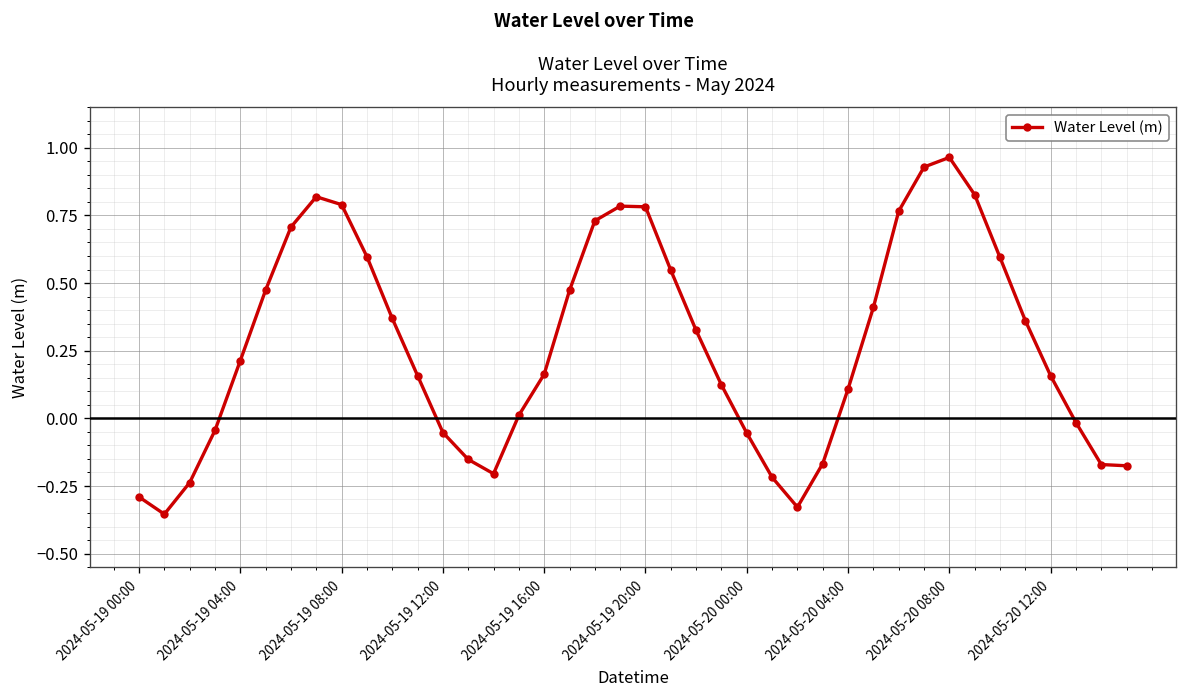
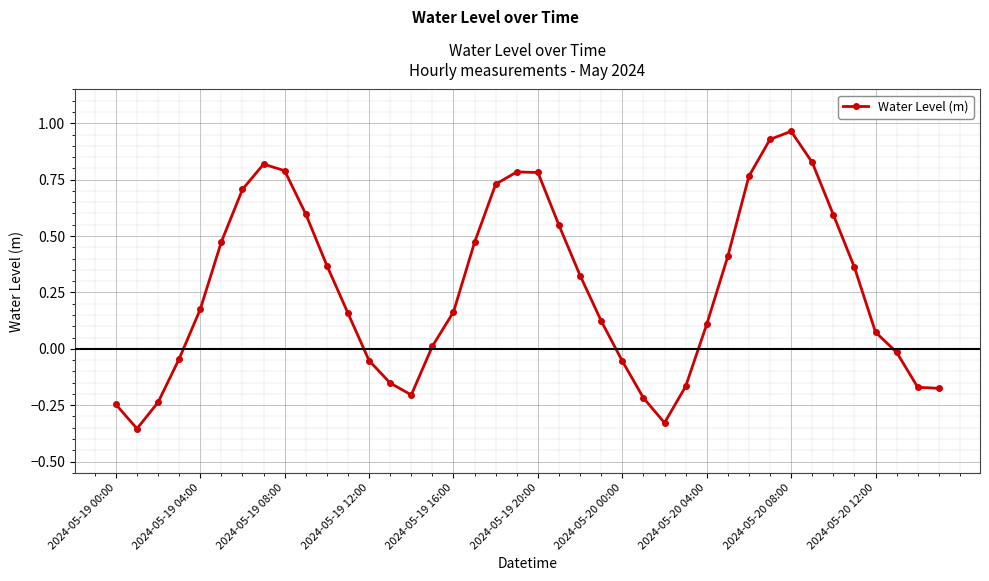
  {
-   "2024-05-19 00:00": -0.29,
-   "2024-05-19 04:00": 0.21,
+   "2024-05-19 00:00": -0.25,
+   "2024-05-19 04:00": 0.18,
    "2024-05-19 08:00": 0.79,
    "2024-05-19 12:00": -0.05,
    "2024-05-19 16:00": 0.16,
    "2024-05-19 20:00": 0.78,
    "2024-05-20 00:00": -0.05,
    "2024-05-20 04:00": 0.11,
    "2024-05-20 08:00": 0.96,
-   "2024-05-20 12:00": 0.16
+   "2024-05-20 12:00": 0.07
  }
